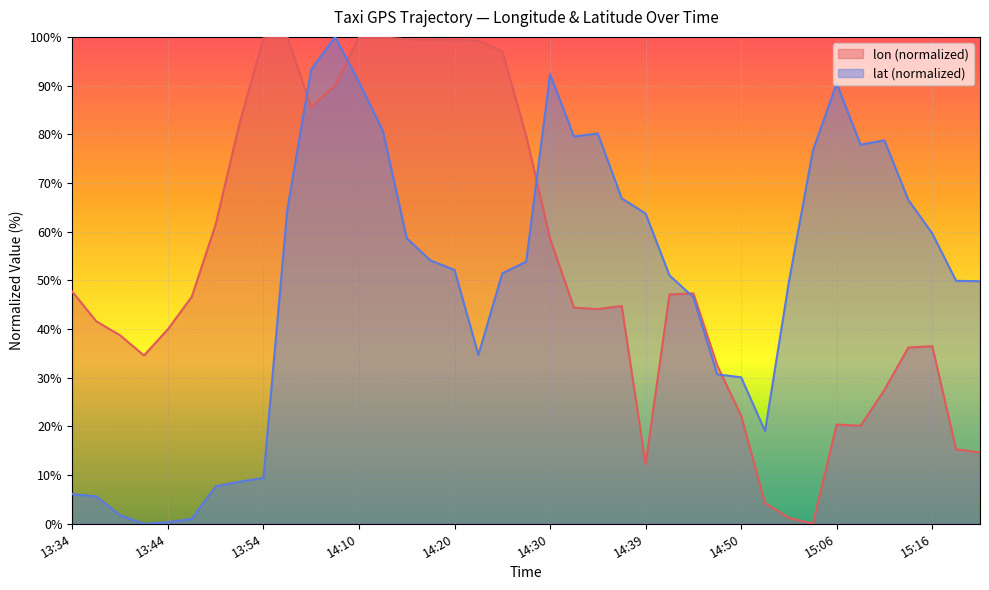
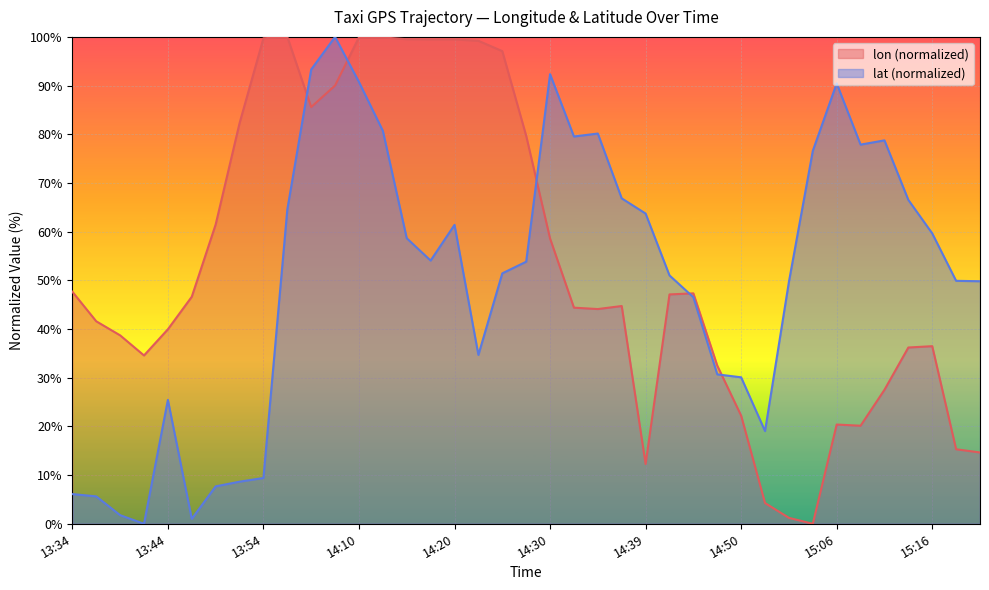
  {
    "lon (normalized)": {
      "13:34": "48%",
      "13:44": "40%",
      "13:54": "100%",
      "14:10": "100%",
      "14:20": "99%",
      "14:30": "59%",
      "14:39": "12%",
      "15:06": "20%",
      "15:16": "36%"
    },
    "lat (normalized)": {
      "13:34": "6%",
-     "13:44": "0%",
+     "13:44": "25%",
      "13:54": "9%",
      "14:10": "91%",
-     "14:20": "52%",
+     "14:20": "61%",
      "14:30": "92%",
      "14:39": "64%",
      "15:16": "60%"
    }
  }
